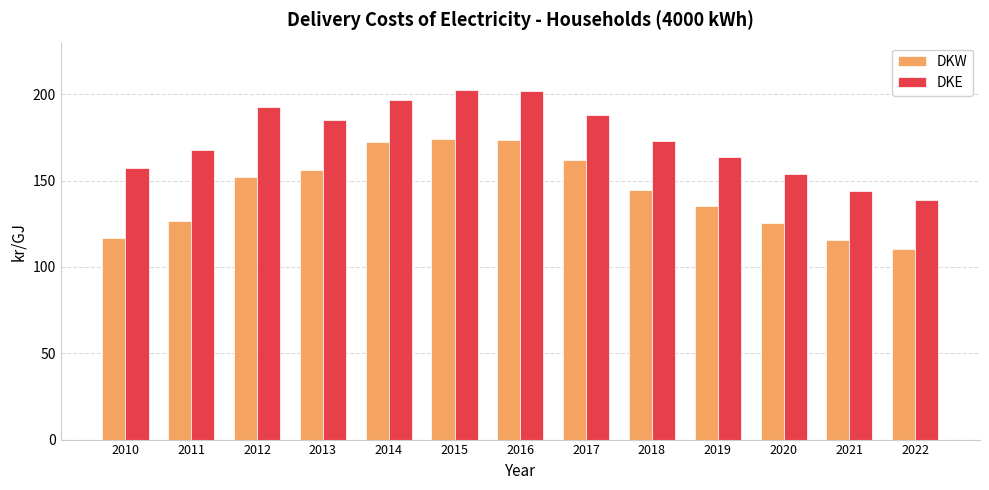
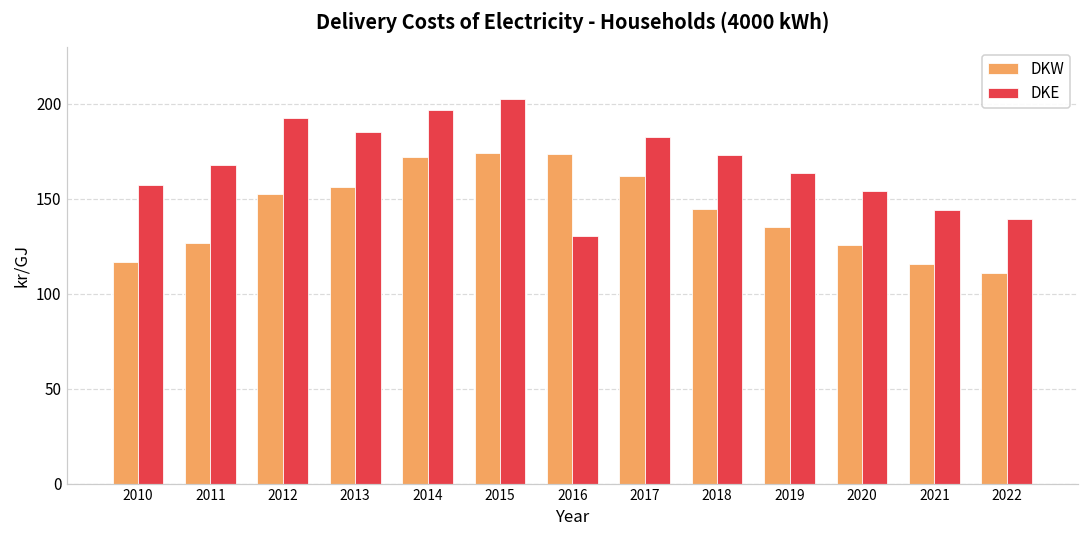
  {
    "DKW": {
      "2010": 117,
      "2011": 127,
      "2012": 152,
      "2013": 156,
      "2014": 172,
      "2015": 174,
      "2016": 173,
      "2017": 162,
      "2018": 145,
      "2019": 135,
      "2020": 125,
      "2021": 116,
      "2022": 111
    },
    "DKE": {
      "2010": 157,
      "2011": 168,
      "2012": 193,
      "2013": 185,
      "2014": 197,
      "2015": 203,
-     "2016": 202,
-     "2017": 188,
+     "2016": 131,
+     "2017": 183,
      "2018": 173,
      "2019": 164,
      "2020": 154,
      "2021": 144,
      "2022": 139
    }
  }
